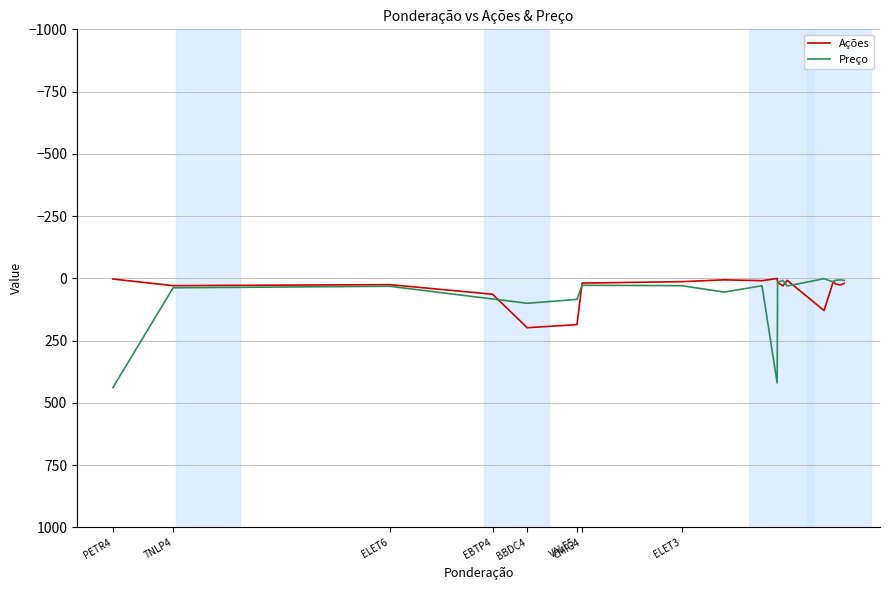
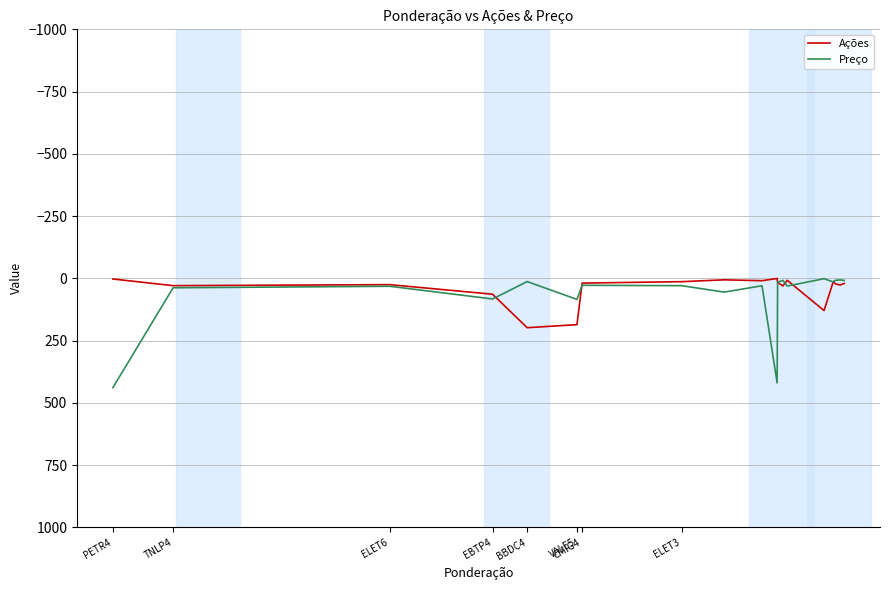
  {
    "Ações": {
      "PETR4": 0,
      "EBTP4": 60,
      "BBDC4": 200,
      "VALE5": 190,
      "ELET3": 10
    },
    "Preço": {
      "PETR4": 440,
      "EBTP4": 80,
-     "BBDC4": 100,
+     "BBDC4": 10,
      "VALE5": 80,
      "ELET3": 30
    }
  }
